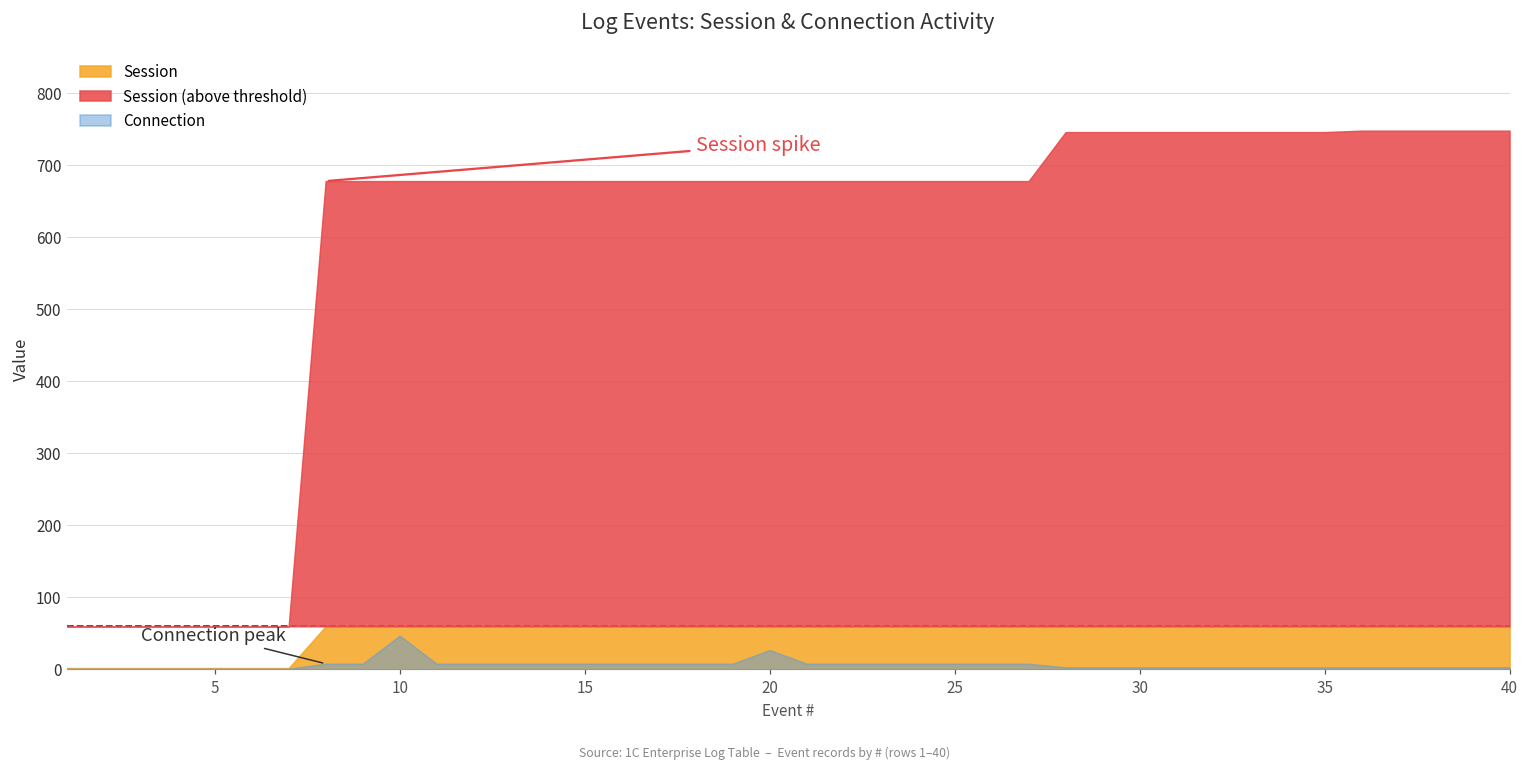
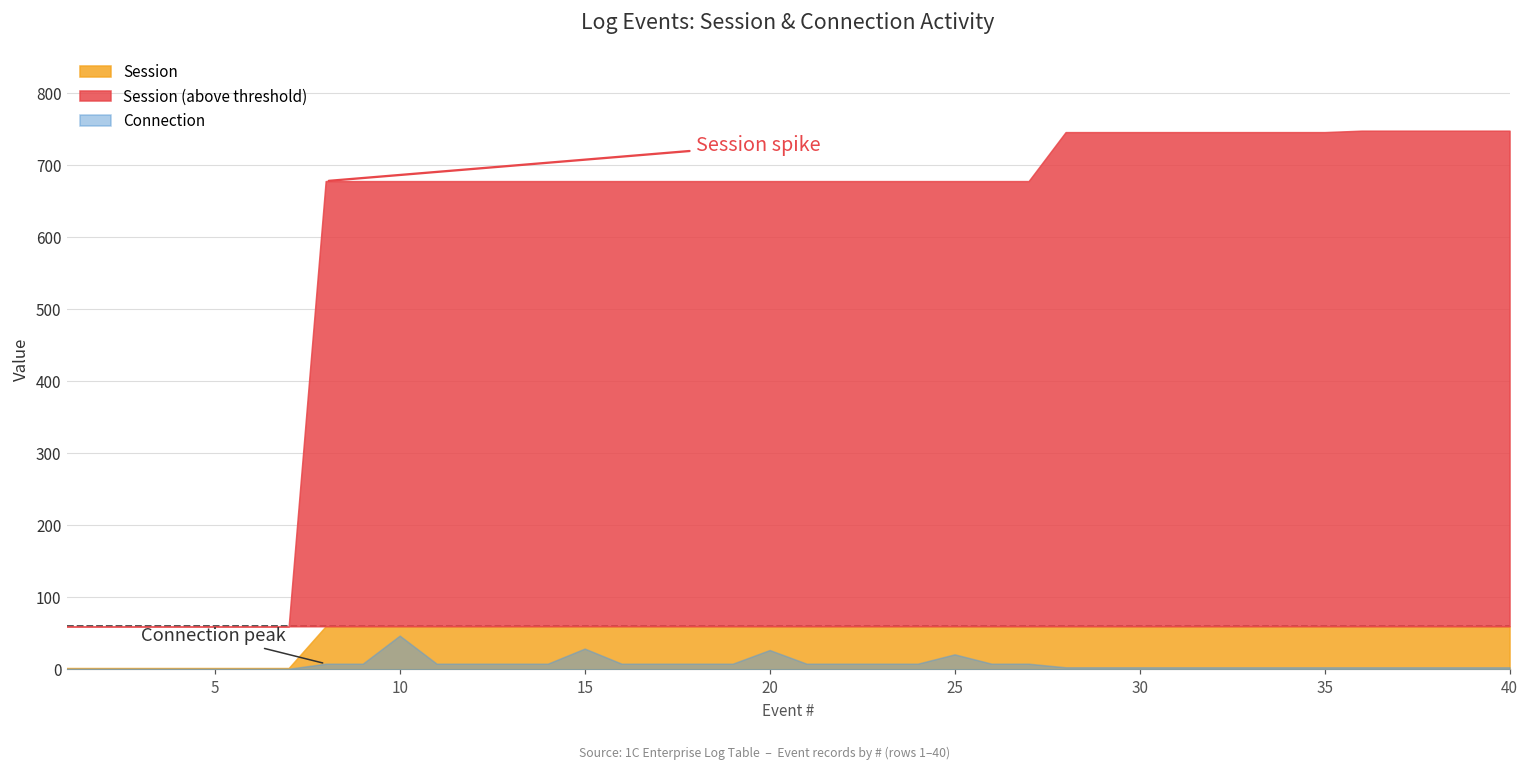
  {
    "Session": {
      "10": 60,
      "15": 60,
      "20": 60,
      "25": 60,
      "30": 60,
      "35": 60,
      "40": 60
    },
    "Connection": {
      "10": 50,
-     "15": 10,
+     "15": 30,
      "20": 30,
-     "25": 10
+     "25": 20
    }
  }
